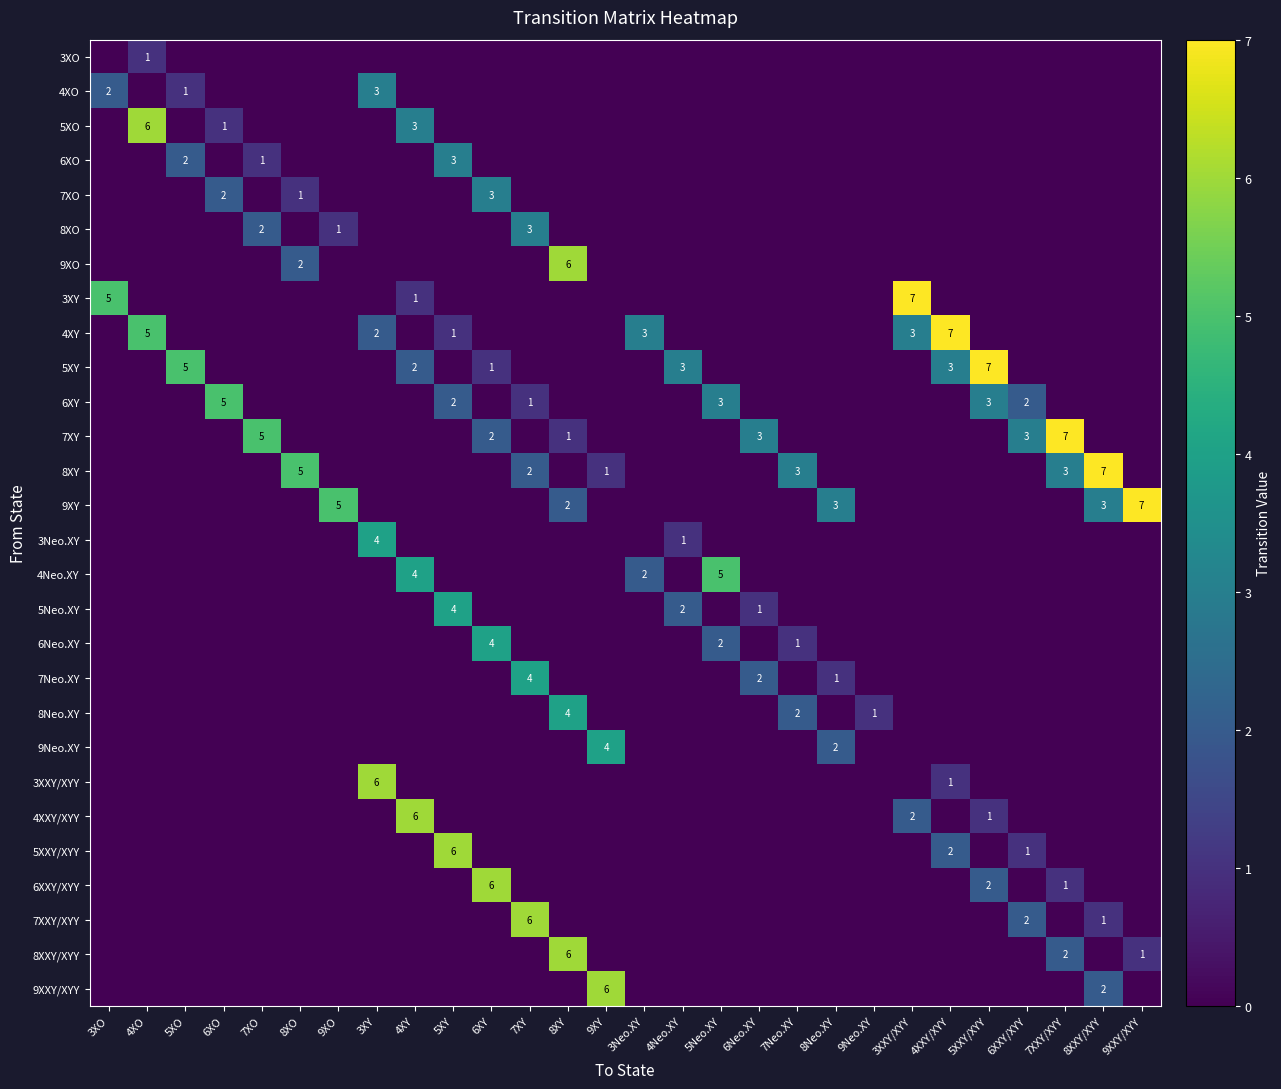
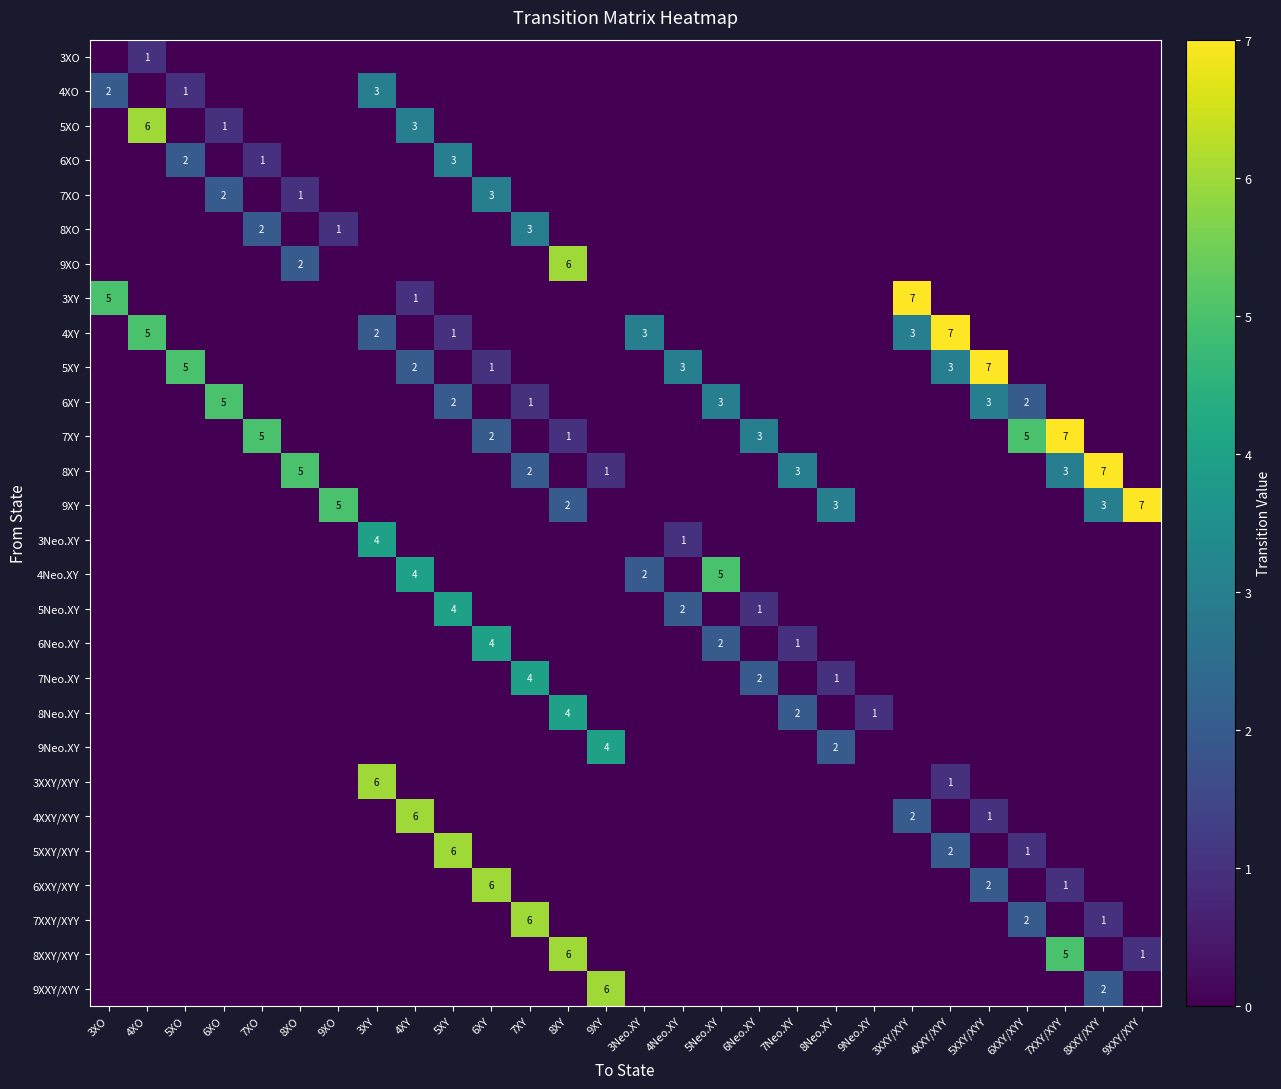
  {
    "3XO": {
      "4XO": 1
    },
    "4XO": {
      "3XO": 2,
      "5XO": 1,
      "3XY": 3
    },
    "5XO": {
      "4XO": 6,
      "6XO": 1,
      "4XY": 3
    },
    "6XO": {
      "5XO": 2,
      "7XO": 1,
      "5XY": 3
    },
    "7XO": {
      "6XO": 2,
      "8XO": 1,
      "6XY": 3
    },
    "8XO": {
      "7XO": 2,
      "9XO": 1,
      "7XY": 3
    },
    "9XO": {
      "8XO": 2,
      "8XY": 6
    },
    "3XY": {
      "3XO": 5,
      "4XY": 1,
      "3XXY/XYY": 7
    },
    "4XY": {
      "4XO": 5,
      "3XY": 2,
      "5XY": 1,
      "3Neo.XY": 3,
      "3XXY/XYY": 3,
      "4XXY/XYY": 7
    },
    "5XY": {
      "5XO": 5,
      "4XY": 2,
      "6XY": 1,
      "4Neo.XY": 3,
      "4XXY/XYY": 3,
      "5XXY/XYY": 7
    },
    "6XY": {
      "6XO": 5,
      "5XY": 2,
      "7XY": 1,
      "5Neo.XY": 3,
      "5XXY/XYY": 3,
      "6XXY/XYY": 2
    },
    "7XY": {
      "7XO": 5,
      "6XY": 2,
      "8XY": 1,
      "6Neo.XY": 3,
-     "6XXY/XYY": 3,
+     "6XXY/XYY": 5,
      "7XXY/XYY": 7
    },
    "8XY": {
      "8XO": 5,
      "7XY": 2,
      "9XY": 1,
      "7Neo.XY": 3,
      "7XXY/XYY": 3,
      "8XXY/XYY": 7
    },
    "9XY": {
      "9XO": 5,
      "8XY": 2,
      "8Neo.XY": 3,
      "8XXY/XYY": 3,
      "9XXY/XYY": 7
    },
    "3Neo.XY": {
      "3XY": 4,
      "4Neo.XY": 1
    },
    "4Neo.XY": {
      "4XY": 4,
      "3Neo.XY": 2,
      "5Neo.XY": 5
    },
    "5Neo.XY": {
      "5XY": 4,
      "4Neo.XY": 2,
      "6Neo.XY": 1
    },
    "6Neo.XY": {
      "6XY": 4,
      "5Neo.XY": 2,
      "7Neo.XY": 1
    },
    "7Neo.XY": {
      "7XY": 4,
      "6Neo.XY": 2,
      "8Neo.XY": 1
    },
    "8Neo.XY": {
      "8XY": 4,
      "7Neo.XY": 2,
      "9Neo.XY": 1
    },
    "9Neo.XY": {
      "9XY": 4,
      "8Neo.XY": 2
    },
    "3XXY/XYY": {
      "3XY": 6,
      "4XXY/XYY": 1
    },
    "4XXY/XYY": {
      "4XY": 6,
      "3XXY/XYY": 2,
      "5XXY/XYY": 1
    },
    "5XXY/XYY": {
      "5XY": 6,
      "4XXY/XYY": 2,
      "6XXY/XYY": 1
    },
    "6XXY/XYY": {
      "6XY": 6,
      "5XXY/XYY": 2,
      "7XXY/XYY": 1
    },
    "7XXY/XYY": {
      "7XY": 6,
      "6XXY/XYY": 2,
      "8XXY/XYY": 1
    },
    "8XXY/XYY": {
      "8XY": 6,
-     "7XXY/XYY": 2,
+     "7XXY/XYY": 5,
      "9XXY/XYY": 1
    },
    "9XXY/XYY": {
      "9XY": 6,
      "8XXY/XYY": 2
    }
  }
